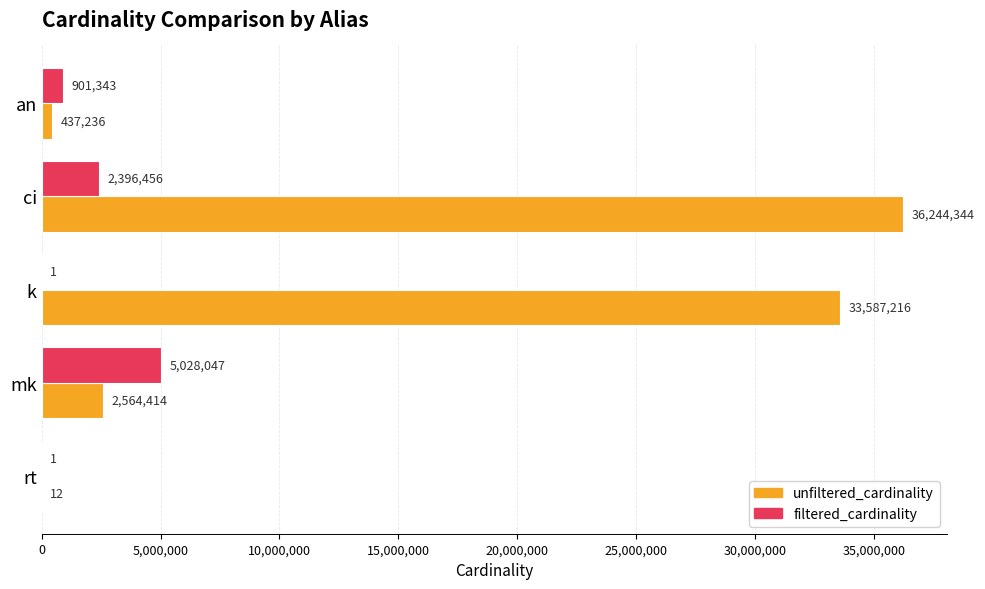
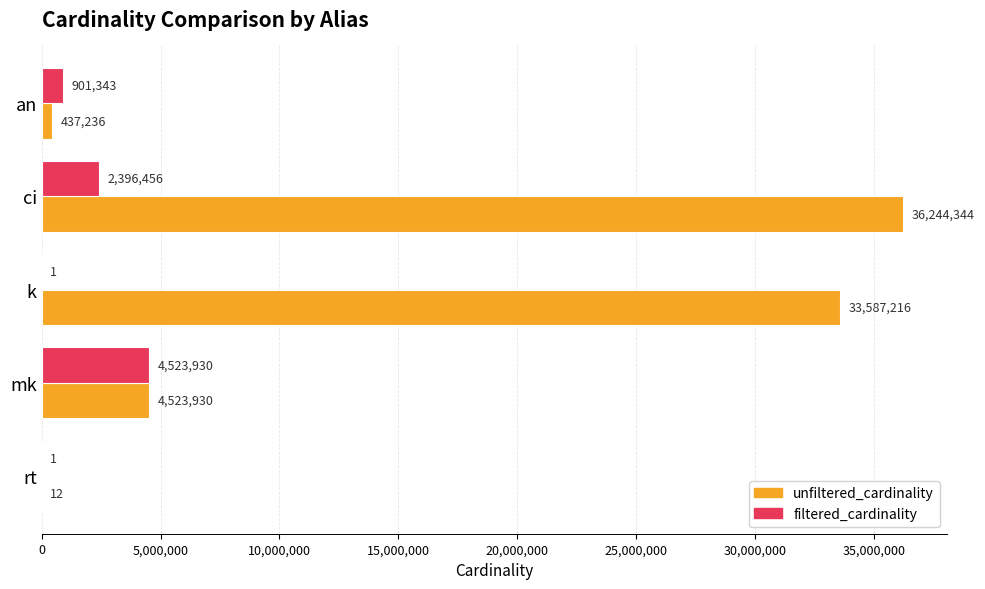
  {
    "unfiltered_cardinality": {
      "an": "437,236",
      "ci": "36,244,344",
      "k": "33,587,216",
-     "mk": "2,564,414",
+     "mk": "4,523,930",
      "rt": "12"
    },
    "filtered_cardinality": {
      "an": "901,343",
      "ci": "2,396,456",
      "k": "1",
-     "mk": "5,028,047",
+     "mk": "4,523,930",
      "rt": "1"
    }
  }
